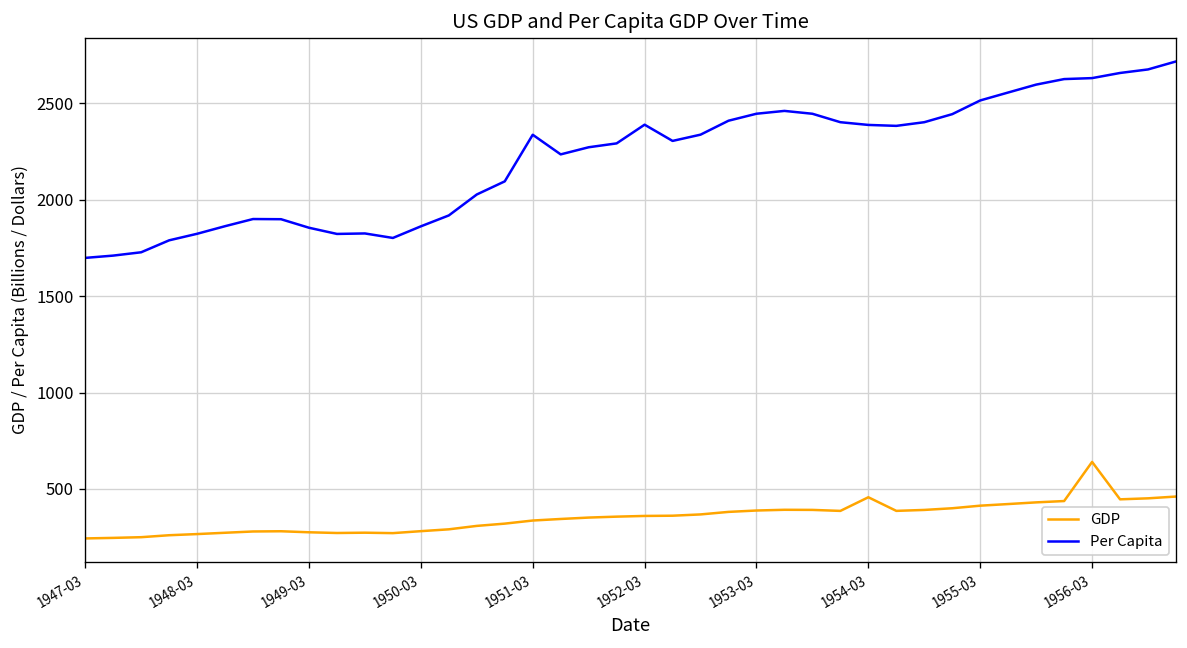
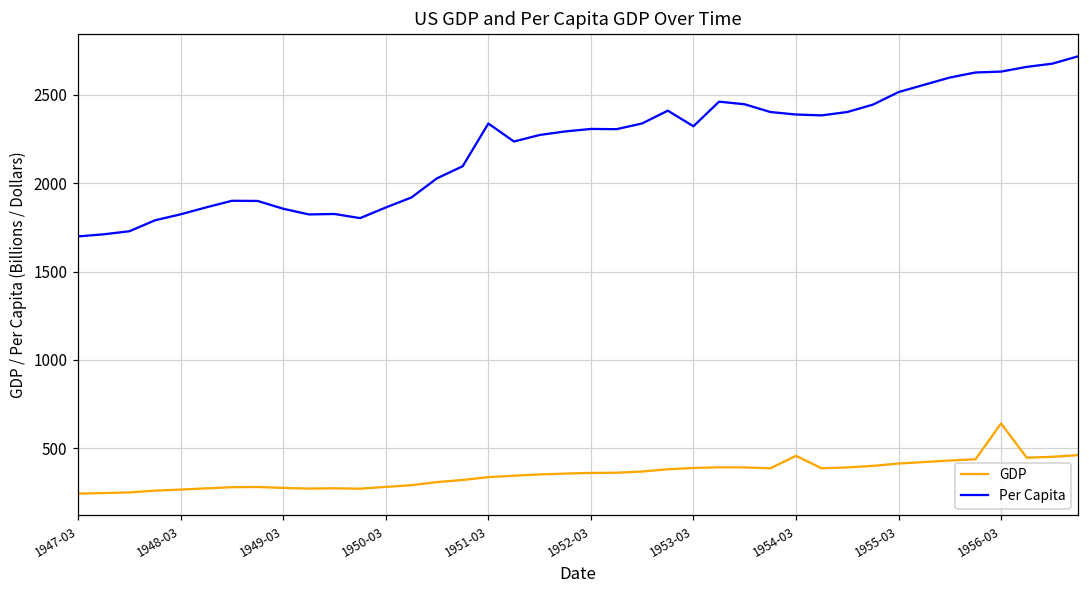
  {
    "GDP": {
      "1947-03": 240,
      "1948-03": 270,
      "1949-03": 280,
      "1950-03": 280,
      "1951-03": 340,
      "1952-03": 360,
      "1953-03": 390,
      "1954-03": 460,
      "1955-03": 410,
      "1956-03": 640
    },
    "Per Capita": {
      "1947-03": 1700,
      "1948-03": 1820,
      "1949-03": 1860,
      "1950-03": 1860,
      "1951-03": 2340,
-     "1952-03": 2390,
-     "1953-03": 2450,
+     "1952-03": 2310,
+     "1953-03": 2320,
      "1954-03": 2390,
      "1955-03": 2520,
      "1956-03": 2630
    }
  }
